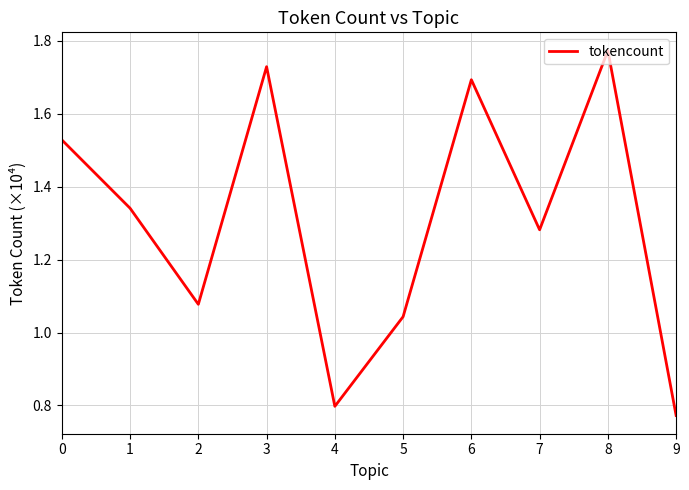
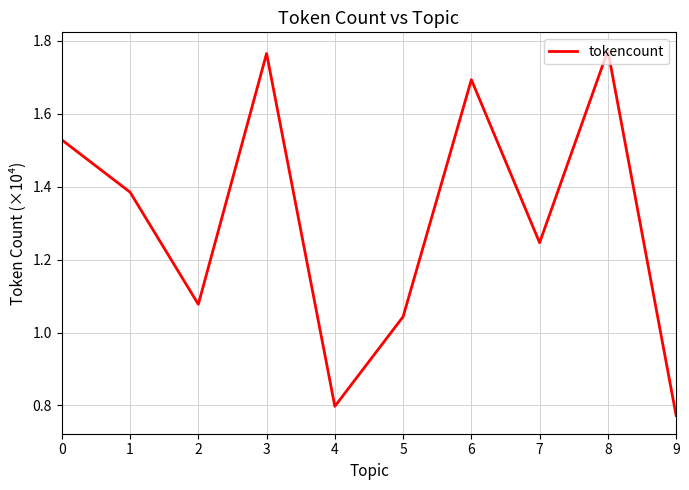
  {
    "0": 1.53,
-   "1": 1.34,
+   "1": 1.39,
    "2": 1.08,
-   "3": 1.73,
+   "3": 1.77,
    "4": 0.80,
    "5": 1.04,
    "6": 1.69,
-   "7": 1.28,
+   "7": 1.25,
    "9": 0.77
  }
